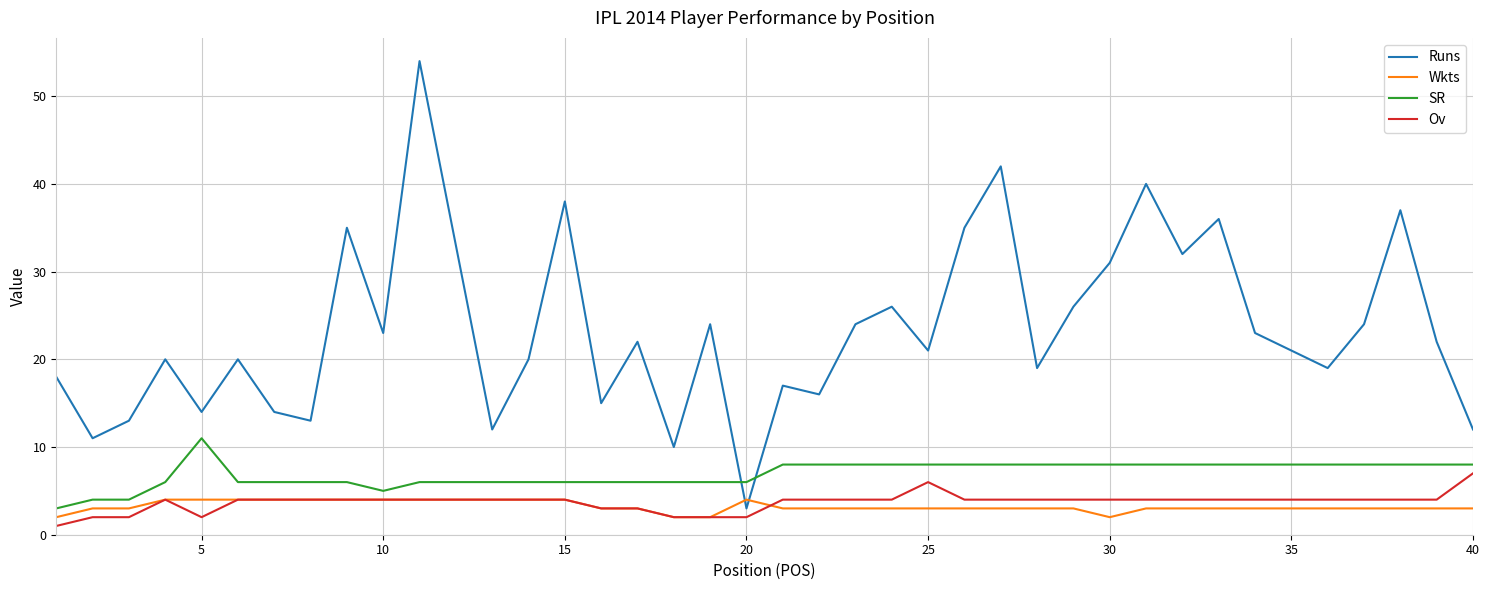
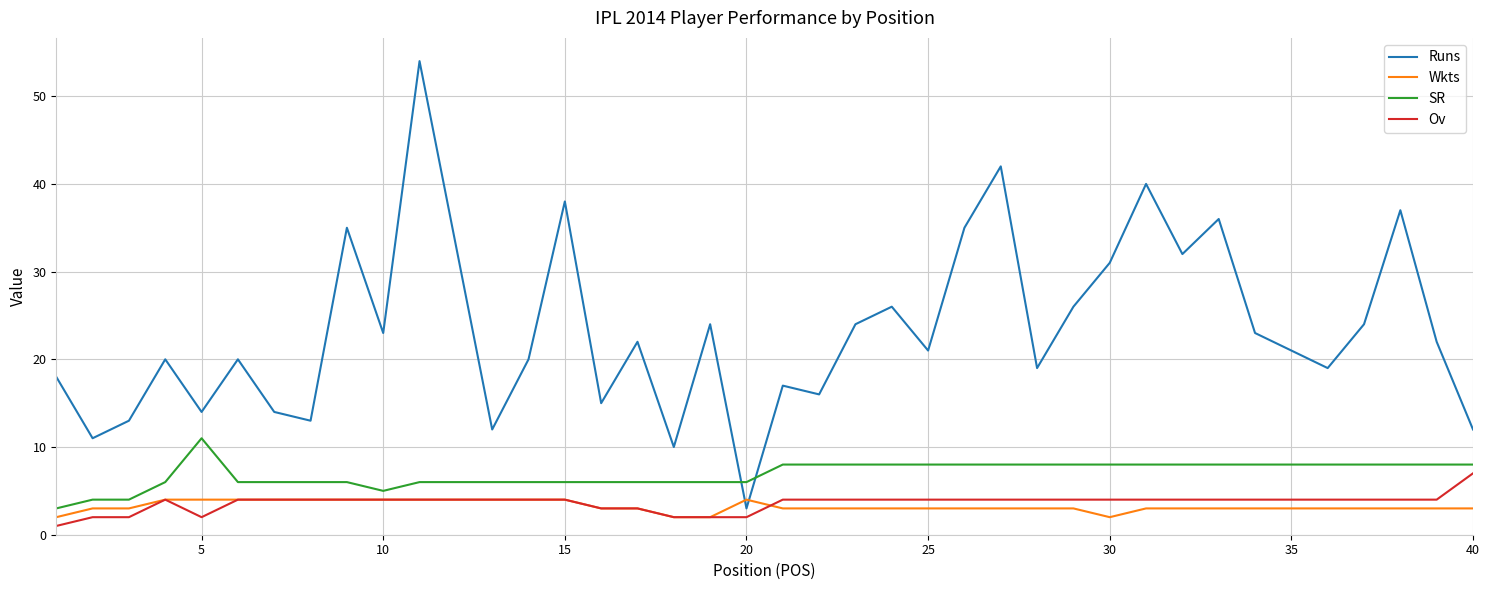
  {
    "Runs": {
      "5": 14,
      "10": 23,
      "15": 38,
      "20": 3,
      "25": 21,
      "30": 31,
      "35": 21,
      "40": 12
    },
    "Wkts": {
      "5": 4,
      "20": 4,
      "25": 3,
      "30": 2,
      "35": 3,
      "40": 3
    },
    "SR": {
      "5": 11,
      "10": 5,
      "15": 6,
      "20": 6,
      "25": 8,
      "30": 8,
      "35": 8,
      "40": 8
    },
    "Ov": {
      "5": 2,
      "20": 2,
-     "25": 6,
+     "25": 4,
      "30": 4,
      "35": 4,
      "40": 7
    }
  }
